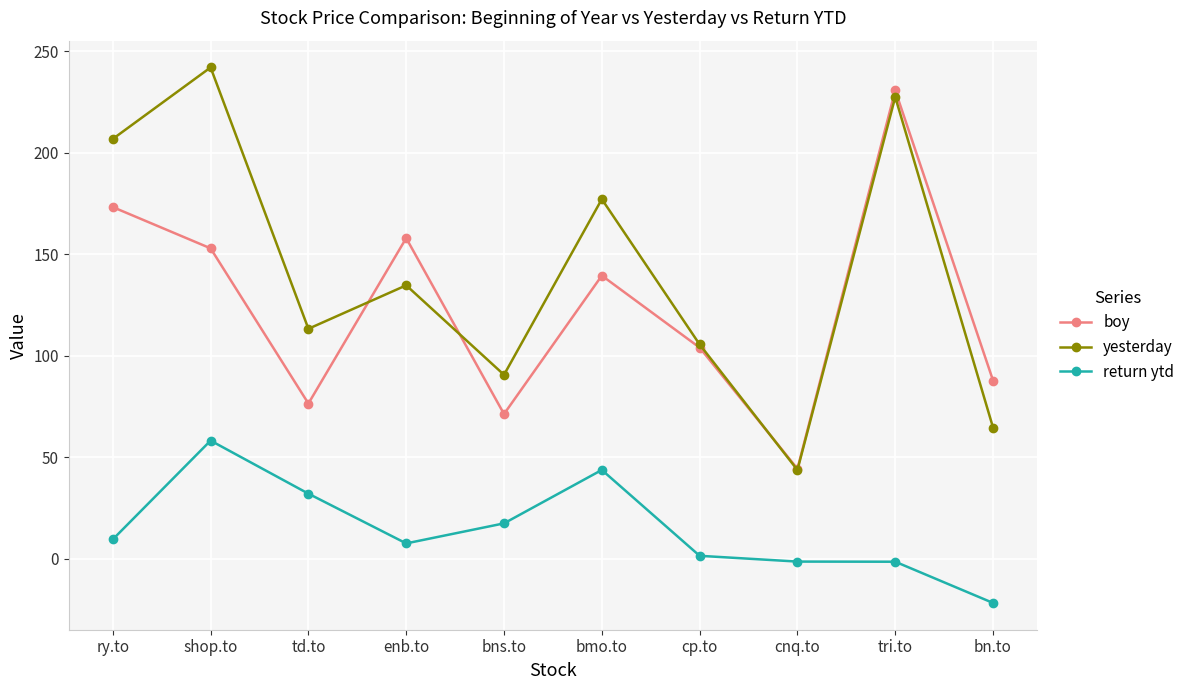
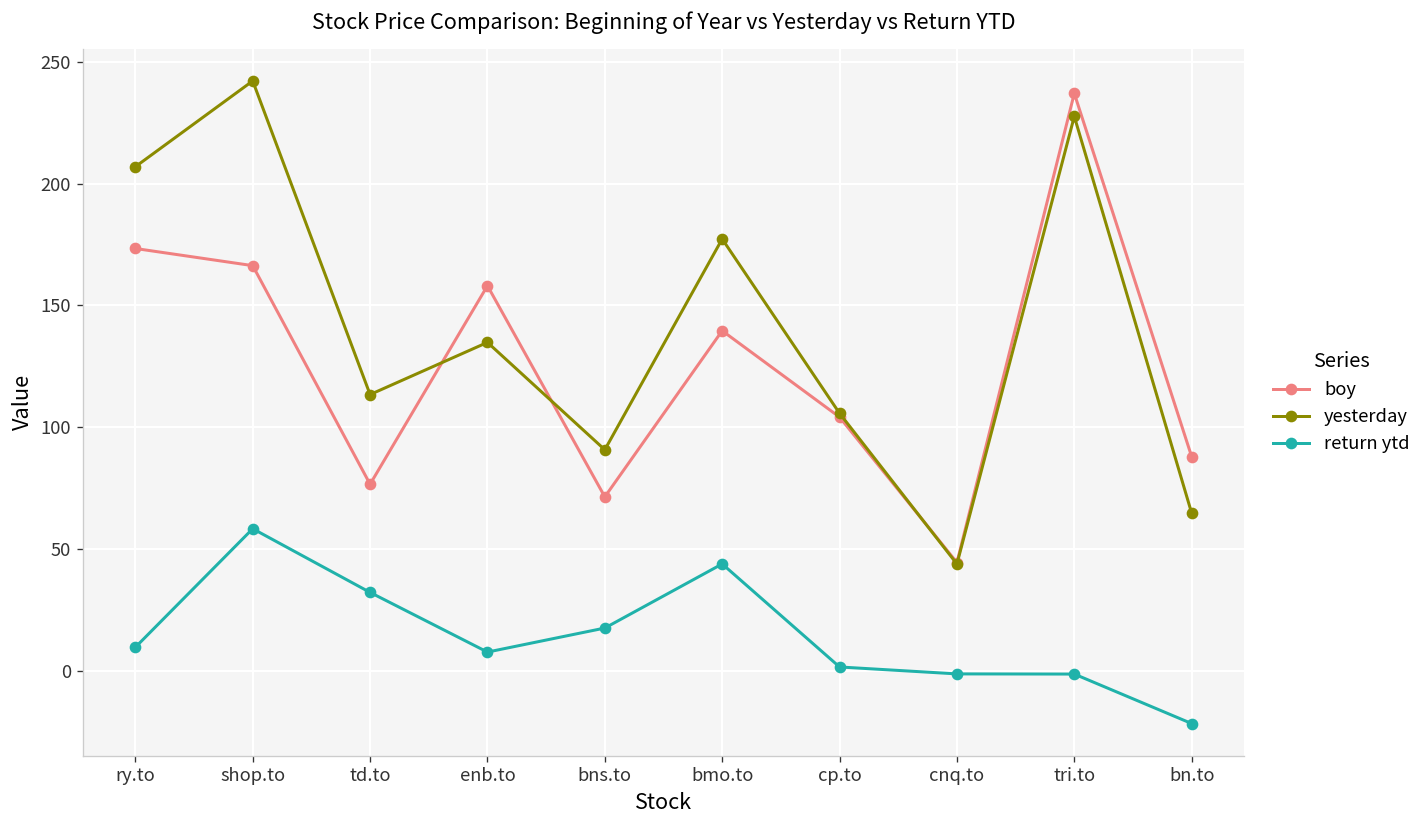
  {
    "boy": {
      "ry.to": 173,
-     "shop.to": 153,
+     "shop.to": 166,
      "td.to": 77,
      "enb.to": 158,
      "bns.to": 71,
      "bmo.to": 140,
      "cp.to": 104,
-     "tri.to": 231,
+     "tri.to": 237,
      "bn.to": 88
    },
    "yesterday": {
      "ry.to": 207,
      "shop.to": 242,
      "td.to": 113,
      "enb.to": 135,
      "bns.to": 91,
      "bmo.to": 177,
      "cp.to": 106,
      "tri.to": 228,
      "bn.to": 65
    },
    "return ytd": {
      "ry.to": 10,
      "shop.to": 58,
      "td.to": 32,
      "enb.to": 8,
      "bns.to": 17,
      "bmo.to": 44,
      "cp.to": 2,
      "cnq.to": -1,
      "tri.to": -1,
      "bn.to": -22
    }
  }
